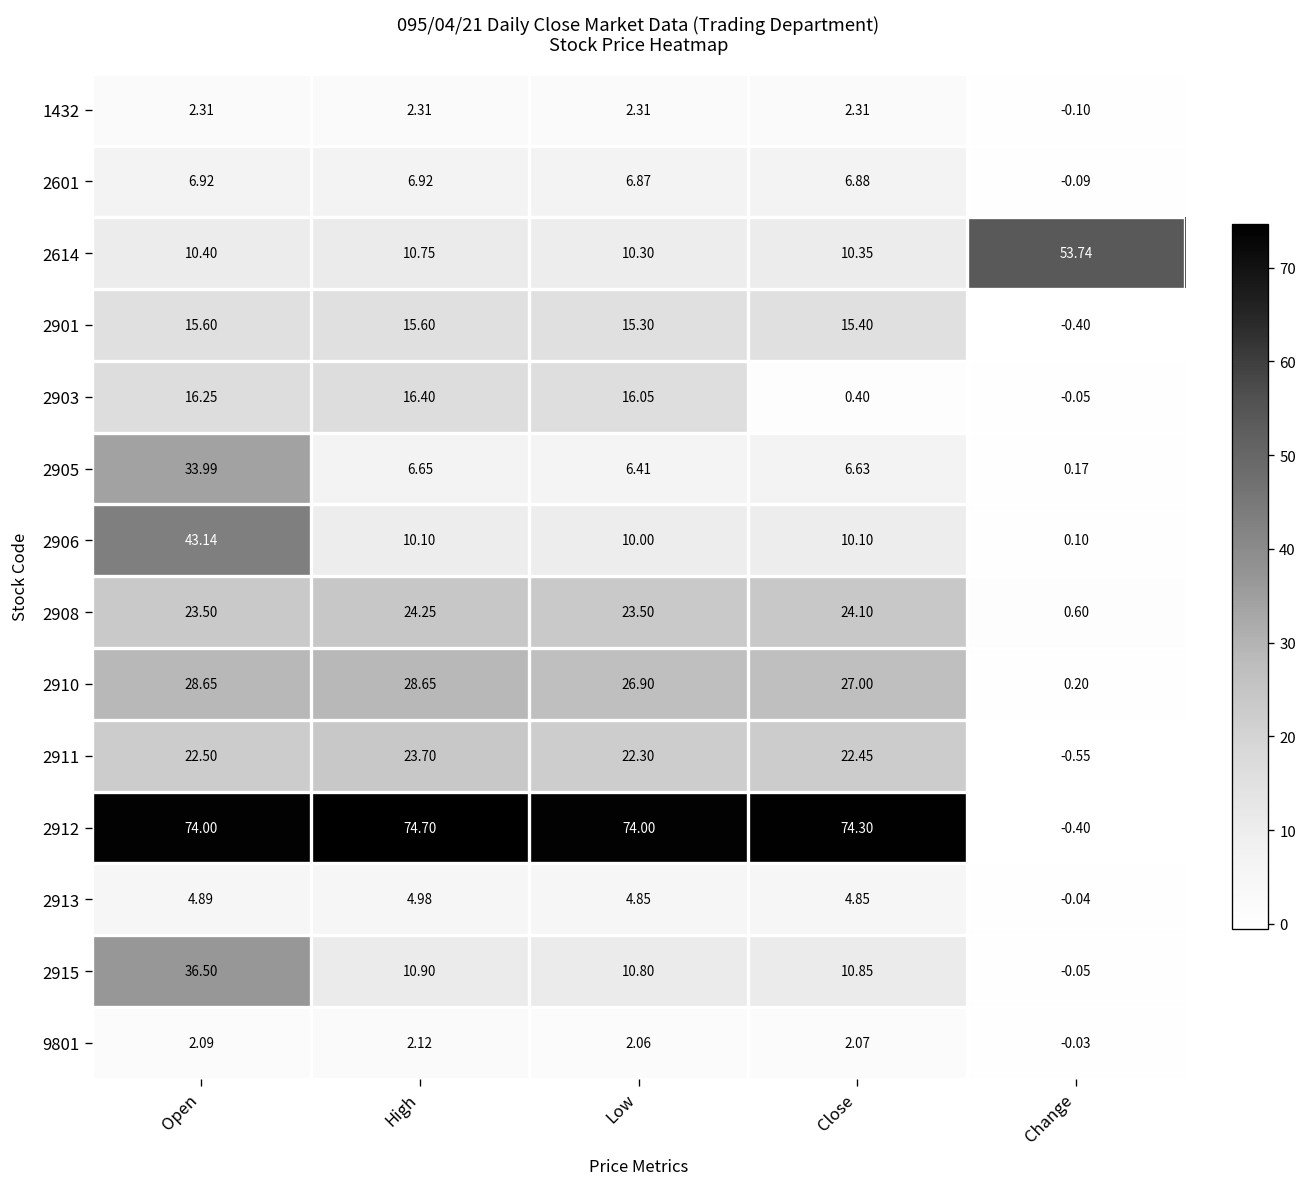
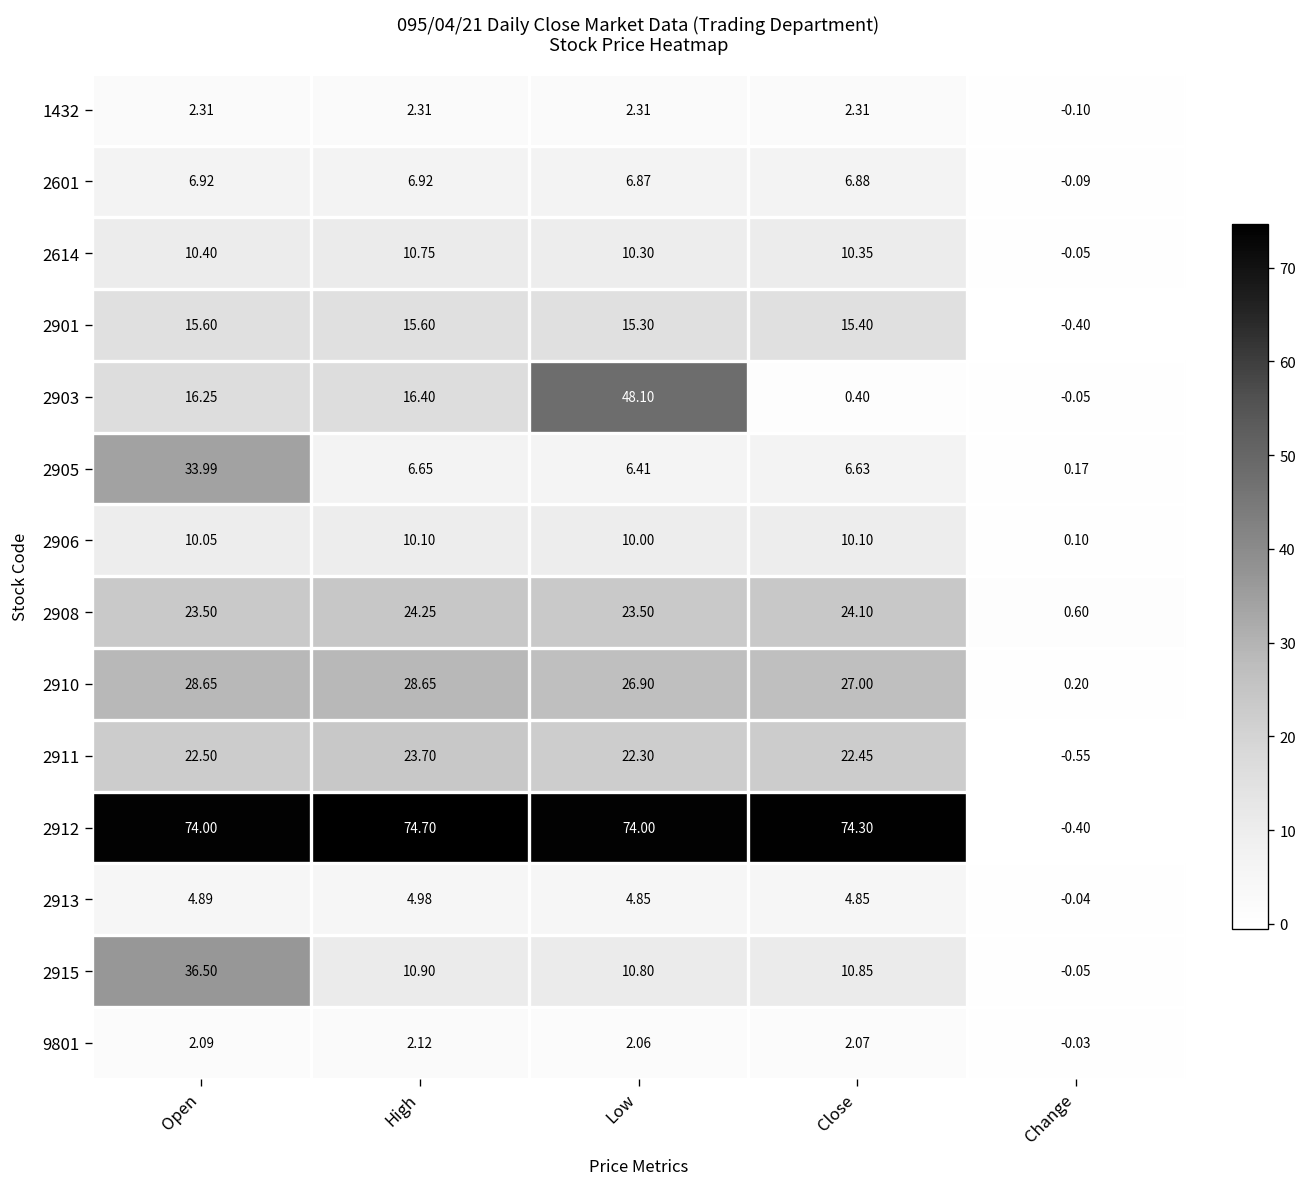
  {
    "1432": {
      "Open": 2.31,
      "High": 2.31,
      "Low": 2.31,
      "Close": 2.31,
      "Change": -0.10
    },
    "2601": {
      "Open": 6.92,
      "High": 6.92,
      "Low": 6.87,
      "Close": 6.88,
      "Change": -0.09
    },
    "2614": {
      "Open": 10.40,
      "High": 10.75,
      "Low": 10.30,
      "Close": 10.35,
-     "Change": 53.74
+     "Change": -0.05
    },
    "2901": {
      "Open": 15.60,
      "High": 15.60,
      "Low": 15.30,
      "Close": 15.40,
      "Change": -0.40
    },
    "2903": {
      "Open": 16.25,
      "High": 16.40,
-     "Low": 16.05,
+     "Low": 48.10,
      "Close": 0.40,
      "Change": -0.05
    },
    "2905": {
      "Open": 33.99,
      "High": 6.65,
      "Low": 6.41,
      "Close": 6.63,
      "Change": 0.17
    },
    "2906": {
-     "Open": 43.14,
+     "Open": 10.05,
      "High": 10.10,
      "Low": 10.00,
      "Close": 10.10,
      "Change": 0.10
    },
    "2908": {
      "Open": 23.50,
      "High": 24.25,
      "Low": 23.50,
      "Close": 24.10,
      "Change": 0.60
    },
    "2910": {
      "Open": 28.65,
      "High": 28.65,
      "Low": 26.90,
      "Close": 27.00,
      "Change": 0.20
    },
    "2911": {
      "Open": 22.50,
      "High": 23.70,
      "Low": 22.30,
      "Close": 22.45,
      "Change": -0.55
    },
    "2912": {
      "Open": 74.00,
      "High": 74.70,
      "Low": 74.00,
      "Close": 74.30,
      "Change": -0.40
    },
    "2913": {
      "Open": 4.89,
      "High": 4.98,
      "Low": 4.85,
      "Close": 4.85,
      "Change": -0.04
    },
    "2915": {
      "Open": 36.50,
      "High": 10.90,
      "Low": 10.80,
      "Close": 10.85,
      "Change": -0.05
    },
    "9801": {
      "Open": 2.09,
      "High": 2.12,
      "Low": 2.06,
      "Close": 2.07,
      "Change": -0.03
    }
  }
